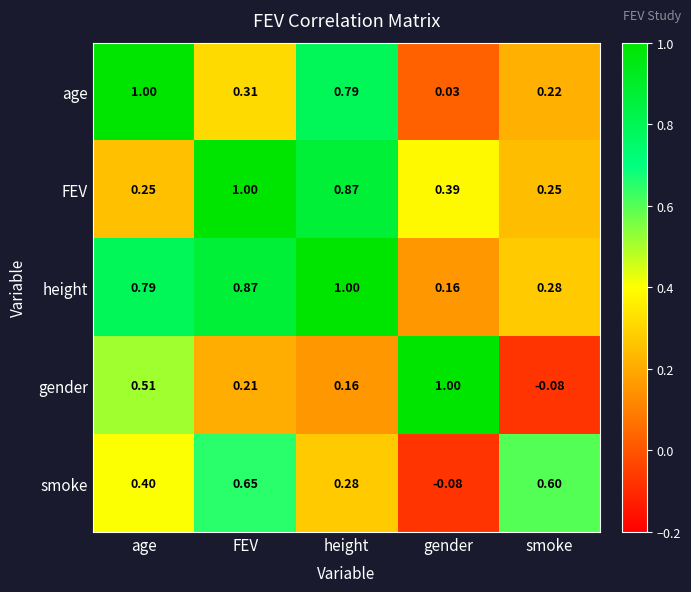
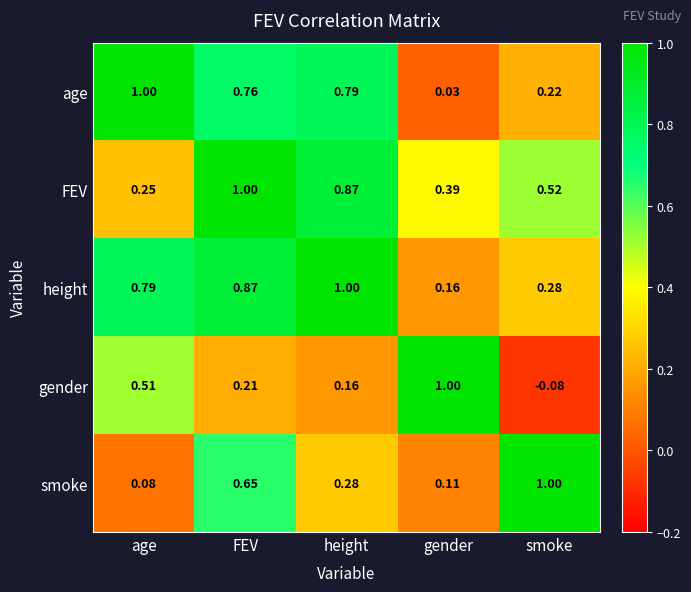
  {
    "age": {
      "age": 1.00,
-     "FEV": 0.31,
+     "FEV": 0.76,
      "height": 0.79,
      "gender": 0.03,
      "smoke": 0.22
    },
    "FEV": {
      "age": 0.25,
      "FEV": 1.00,
      "height": 0.87,
      "gender": 0.39,
-     "smoke": 0.25
+     "smoke": 0.52
    },
    "height": {
      "age": 0.79,
      "FEV": 0.87,
      "height": 1.00,
      "gender": 0.16,
      "smoke": 0.28
    },
    "gender": {
      "age": 0.51,
      "FEV": 0.21,
      "height": 0.16,
      "gender": 1.00,
      "smoke": -0.08
    },
    "smoke": {
-     "age": 0.40,
+     "age": 0.08,
      "FEV": 0.65,
      "height": 0.28,
-     "gender": -0.08,
-     "smoke": 0.60
+     "gender": 0.11,
+     "smoke": 1.00
    }
  }
